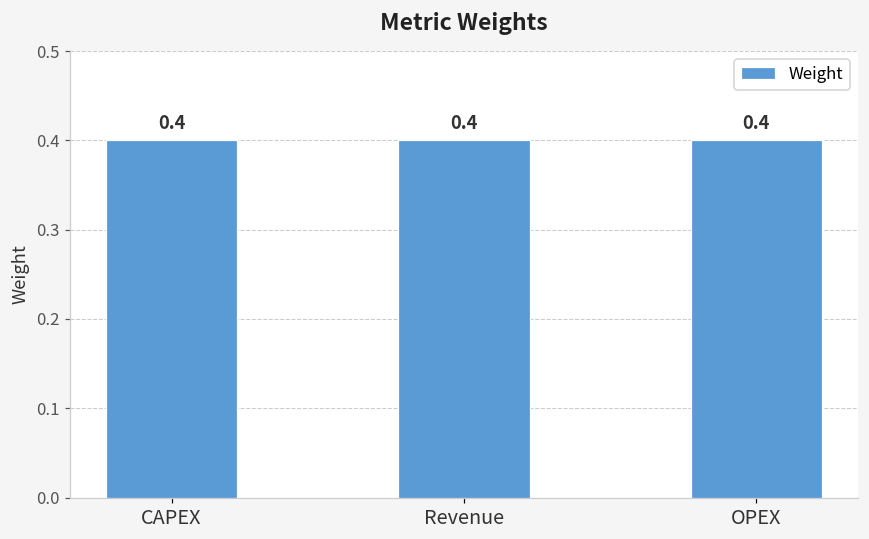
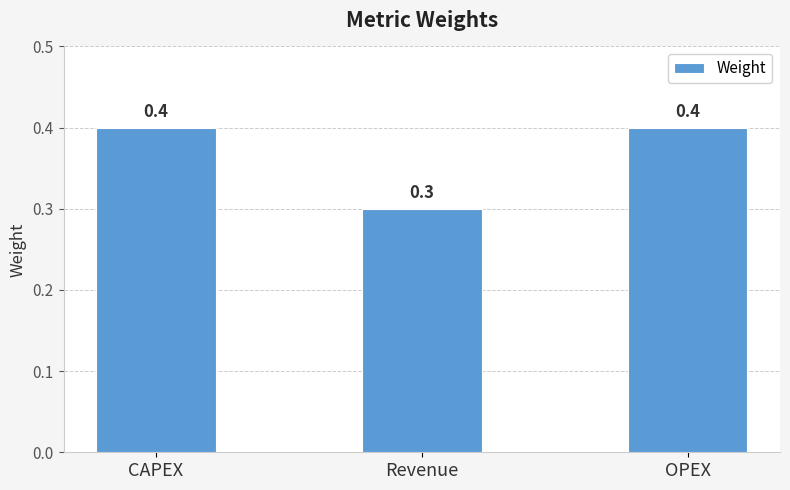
  {
    "CAPEX": 0.4,
-   "Revenue": 0.4,
+   "Revenue": 0.3,
    "OPEX": 0.4
  }
